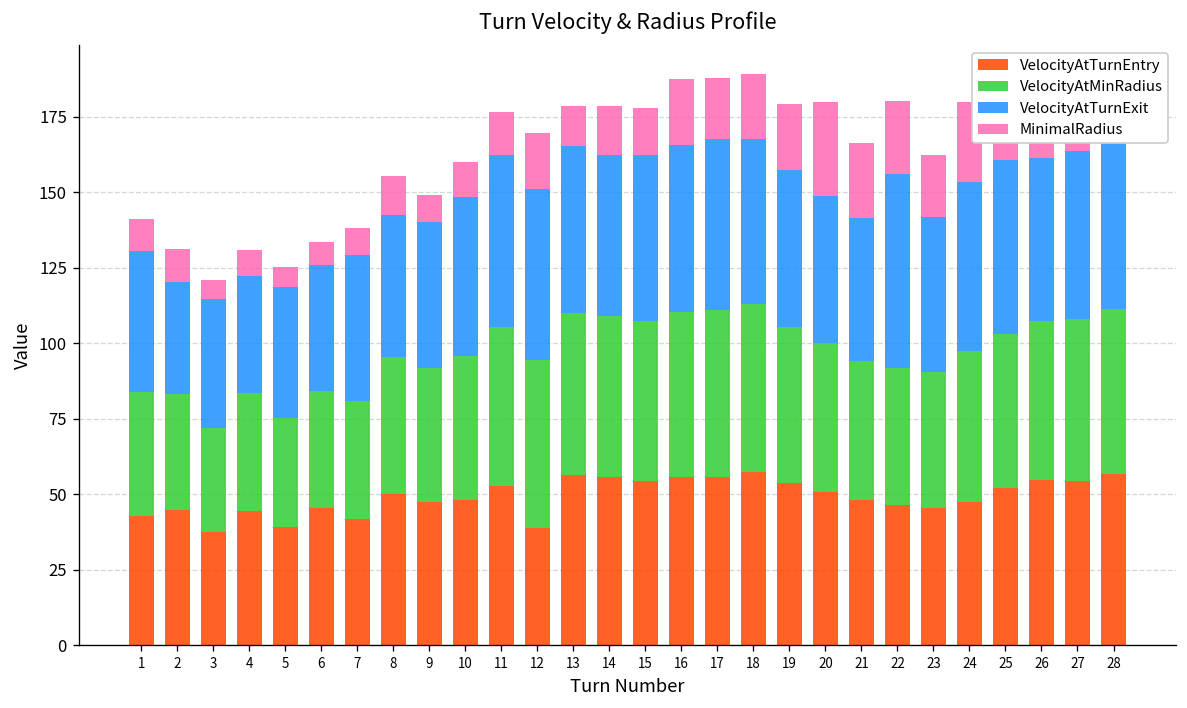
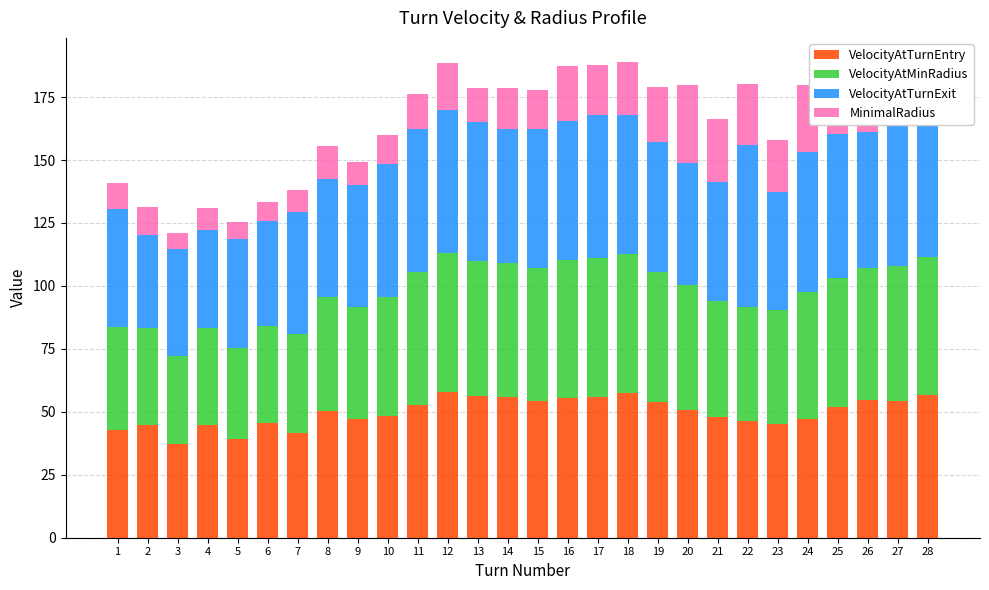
  {
    "VelocityAtTurnEntry": {
      "1": 43,
      "2": 45,
      "3": 37,
      "4": 45,
      "5": 39,
      "6": 46,
      "7": 42,
      "8": 50,
      "9": 47,
      "10": 48,
      "11": 53,
-     "12": 39,
+     "12": 58,
      "13": 56,
      "14": 56,
      "15": 54,
      "16": 56,
      "17": 56,
      "18": 57,
      "19": 54,
      "20": 51,
      "21": 48,
      "22": 46,
      "23": 45,
      "24": 47,
      "25": 52,
      "26": 55,
      "27": 54,
      "28": 57
    },
    "VelocityAtMinRadius": {
      "1": 41,
      "2": 39,
      "3": 35,
      "4": 39,
      "5": 36,
      "6": 39,
      "7": 39,
      "8": 45,
      "9": 45,
      "10": 48,
      "11": 53,
      "12": 56,
      "13": 54,
      "14": 53,
      "15": 53,
      "16": 55,
      "17": 55,
      "18": 56,
      "19": 52,
      "20": 49,
      "21": 46,
      "22": 45,
      "23": 45,
      "24": 50,
      "25": 51,
      "26": 53,
      "27": 54,
      "28": 55
    },
    "VelocityAtTurnExit": {
      "1": 47,
      "2": 37,
      "3": 43,
      "4": 39,
      "5": 43,
      "6": 42,
      "7": 48,
      "8": 47,
      "9": 48,
      "10": 53,
      "11": 57,
      "12": 57,
      "13": 55,
      "14": 53,
      "15": 55,
      "16": 55,
      "17": 57,
      "18": 55,
      "19": 52,
      "20": 49,
      "21": 47,
      "22": 64,
-     "23": 51,
+     "23": 47,
      "24": 56,
      "25": 57,
      "26": 54,
      "27": 56
    },
    "MinimalRadius": {
      "1": 10,
      "2": 11,
      "3": 7,
      "4": 9,
      "5": 7,
      "6": 8,
      "7": 9,
      "8": 13,
      "9": 9,
      "10": 11,
      "11": 14,
      "12": 19,
      "13": 13,
      "14": 16,
      "15": 15,
      "16": 22,
      "17": 20,
      "18": 21,
      "19": 22,
      "20": 31,
      "21": 25,
      "22": 24,
      "23": 21,
      "24": 27
    }
  }
